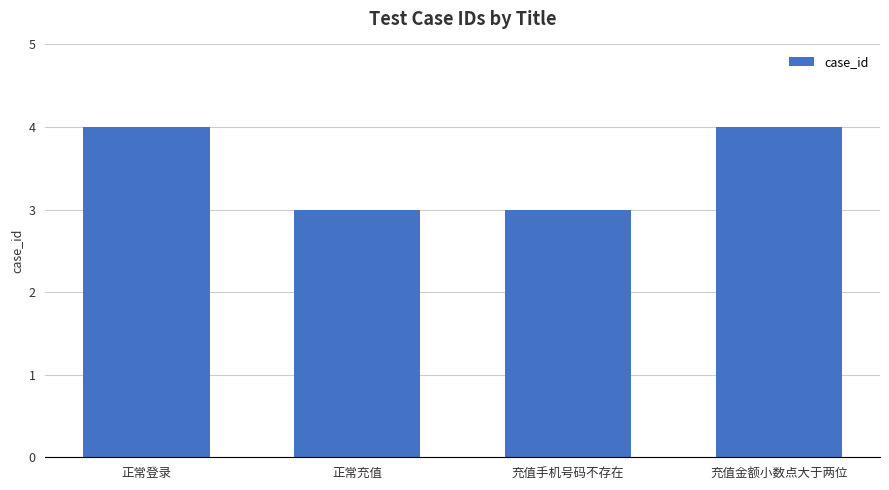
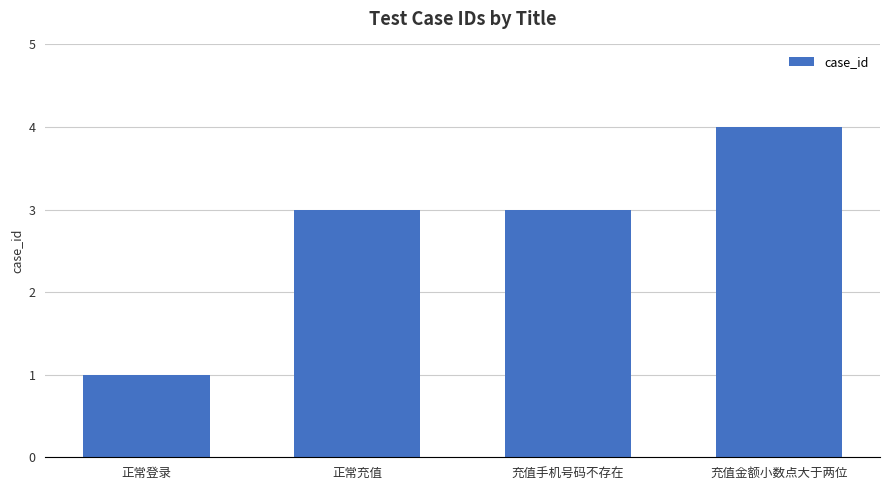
  {
-   "正常登录": 4,
+   "正常登录": 1,
    "正常充值": 3,
    "充值手机号码不存在": 3,
    "充值金额小数点大于两位": 4
  }
